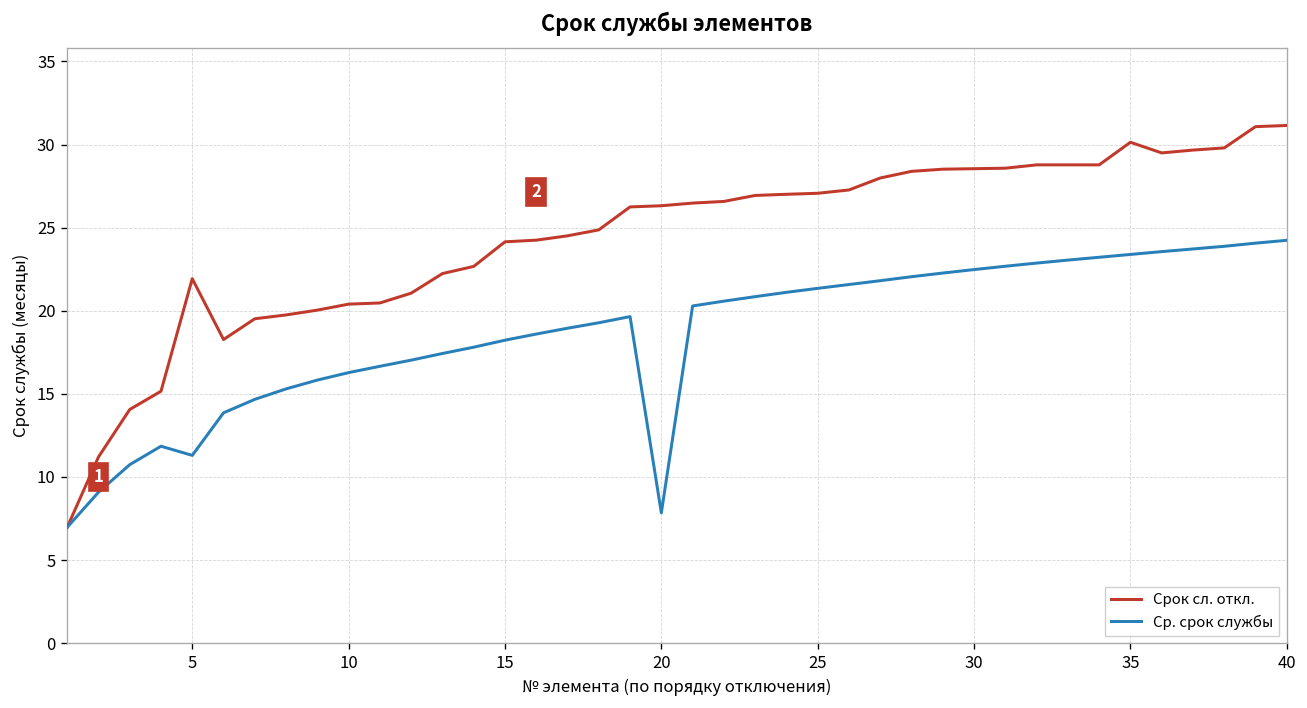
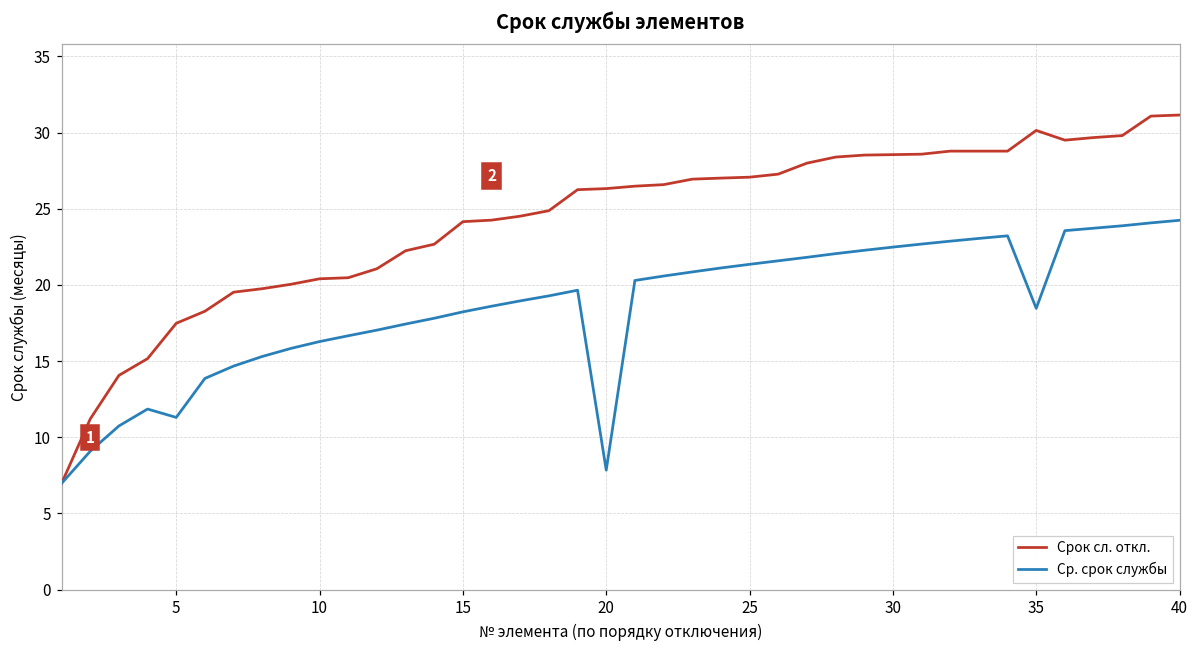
  {
    "Срок сл. откл.": {
-     "5": 21.9,
+     "5": 17.5,
      "10": 20.4,
      "15": 24.2,
      "20": 26.3,
      "25": 27.1,
      "30": 28.6,
      "35": 30.1,
      "40": 31.2
    },
    "Ср. срок службы": {
      "5": 11.3,
      "10": 16.3,
      "15": 18.2,
      "20": 7.8,
      "25": 21.4,
      "30": 22.5,
-     "35": 23.4,
+     "35": 18.5,
      "40": 24.2
    }
  }
